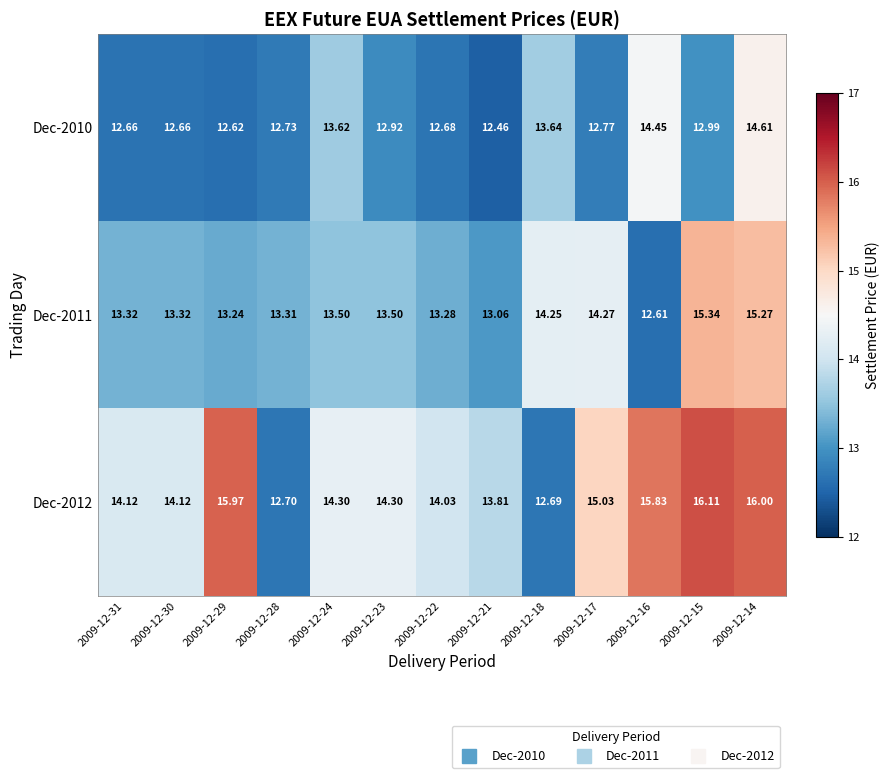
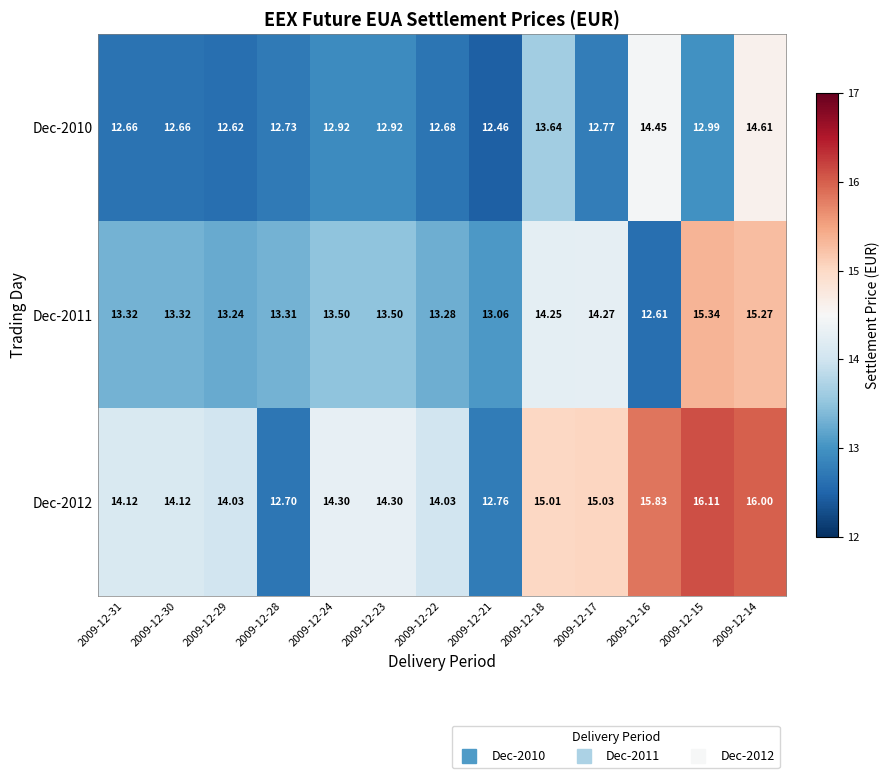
  {
    "Dec-2010": {
      "2009-12-31": 12.66,
      "2009-12-30": 12.66,
      "2009-12-29": 12.62,
      "2009-12-28": 12.73,
-     "2009-12-24": 13.62,
+     "2009-12-24": 12.92,
      "2009-12-23": 12.92,
      "2009-12-22": 12.68,
      "2009-12-21": 12.46,
      "2009-12-18": 13.64,
      "2009-12-17": 12.77,
      "2009-12-16": 14.45,
      "2009-12-15": 12.99,
      "2009-12-14": 14.61
    },
    "Dec-2011": {
      "2009-12-31": 13.32,
      "2009-12-30": 13.32,
      "2009-12-29": 13.24,
      "2009-12-28": 13.31,
      "2009-12-24": 13.50,
      "2009-12-23": 13.50,
      "2009-12-22": 13.28,
      "2009-12-21": 13.06,
      "2009-12-18": 14.25,
      "2009-12-17": 14.27,
      "2009-12-16": 12.61,
      "2009-12-15": 15.34,
      "2009-12-14": 15.27
    },
    "Dec-2012": {
      "2009-12-31": 14.12,
      "2009-12-30": 14.12,
-     "2009-12-29": 15.97,
+     "2009-12-29": 14.03,
      "2009-12-28": 12.70,
      "2009-12-24": 14.30,
      "2009-12-23": 14.30,
      "2009-12-22": 14.03,
-     "2009-12-21": 13.81,
-     "2009-12-18": 12.69,
+     "2009-12-21": 12.76,
+     "2009-12-18": 15.01,
      "2009-12-17": 15.03,
      "2009-12-16": 15.83,
      "2009-12-15": 16.11,
      "2009-12-14": 16.00
    }
  }
